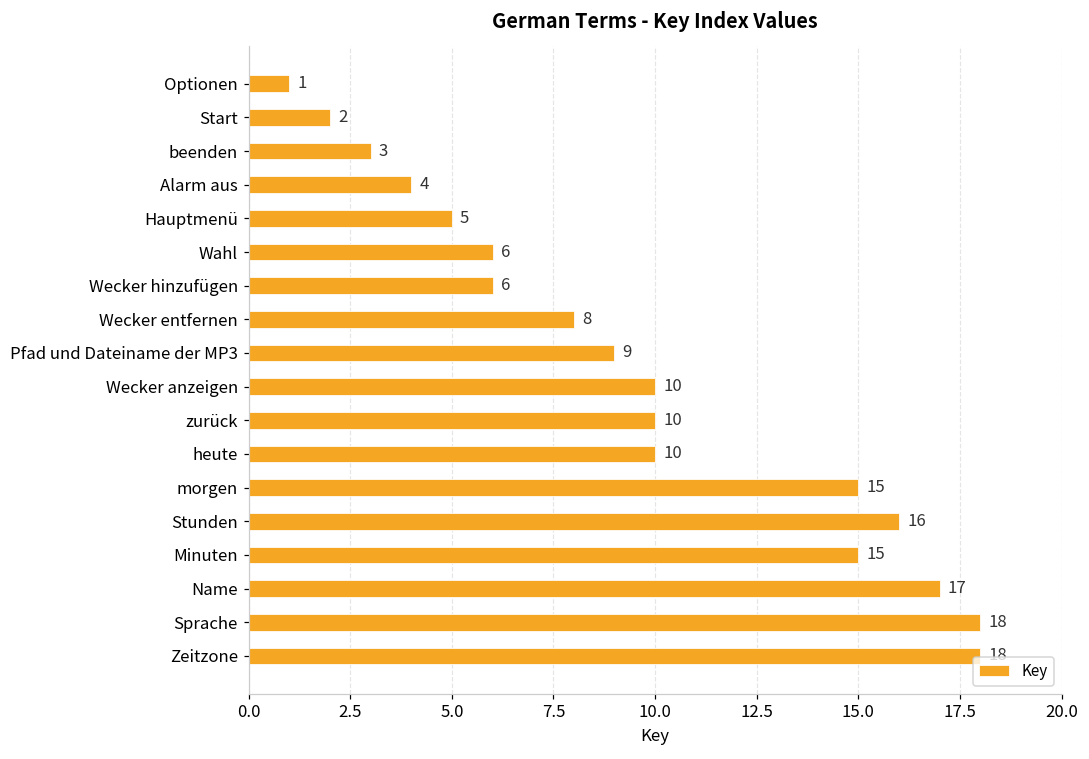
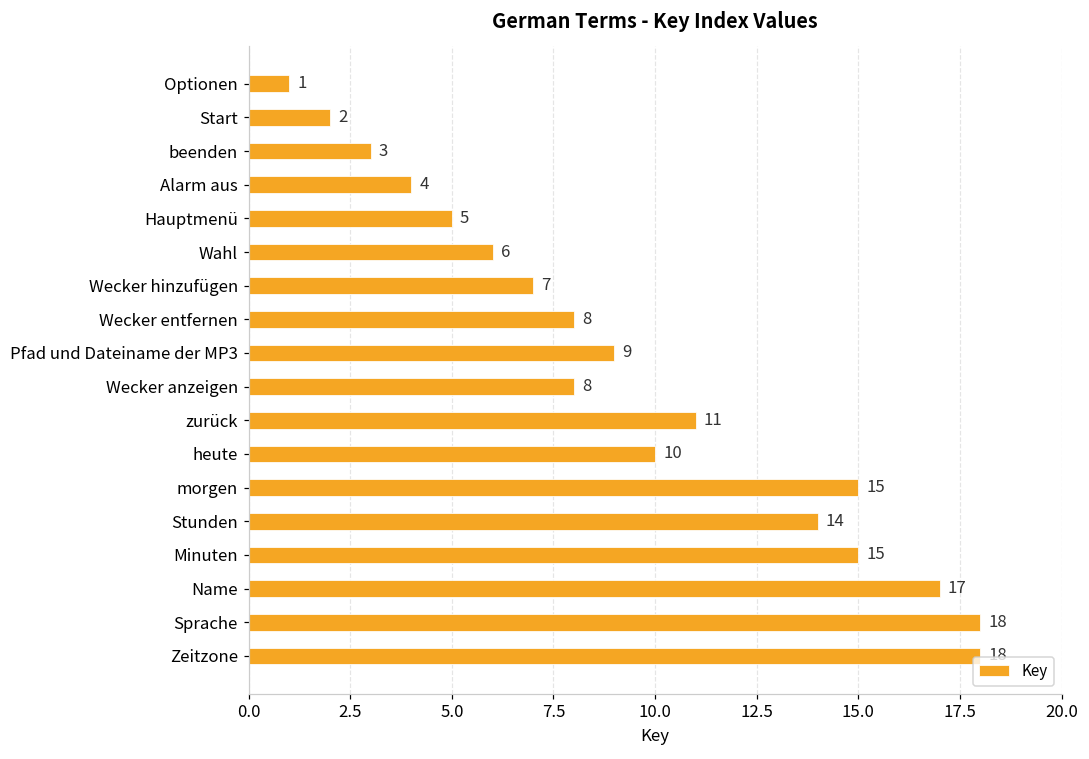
  {
    "Optionen": 1,
    "Start": 2,
    "beenden": 3,
    "Alarm aus": 4,
    "Hauptmenü": 5,
    "Wahl": 6,
-   "Wecker hinzufügen": 6,
+   "Wecker hinzufügen": 7,
    "Wecker entfernen": 8,
    "Pfad und Dateiname der MP3": 9,
-   "Wecker anzeigen": 10,
-   "zurück": 10,
+   "Wecker anzeigen": 8,
+   "zurück": 11,
    "heute": 10,
    "morgen": 15,
-   "Stunden": 16,
+   "Stunden": 14,
    "Minuten": 15,
    "Name": 17,
    "Sprache": 18
  }
